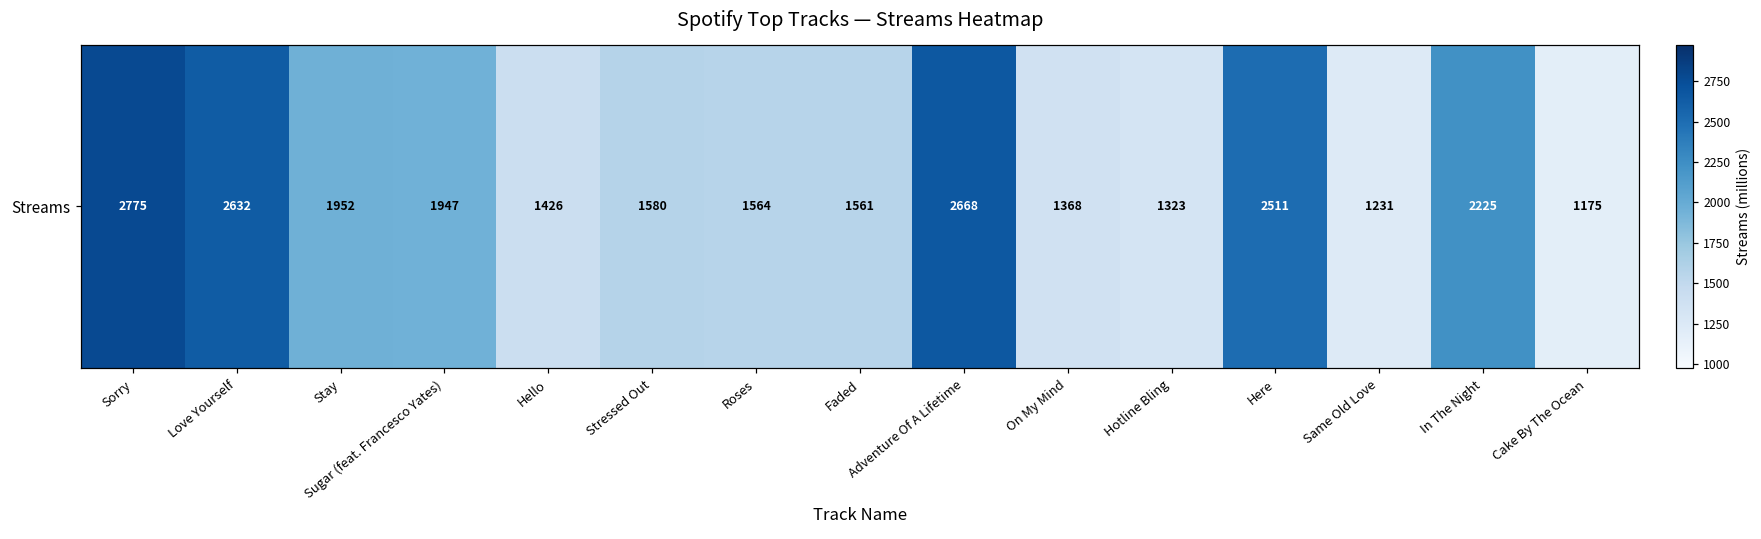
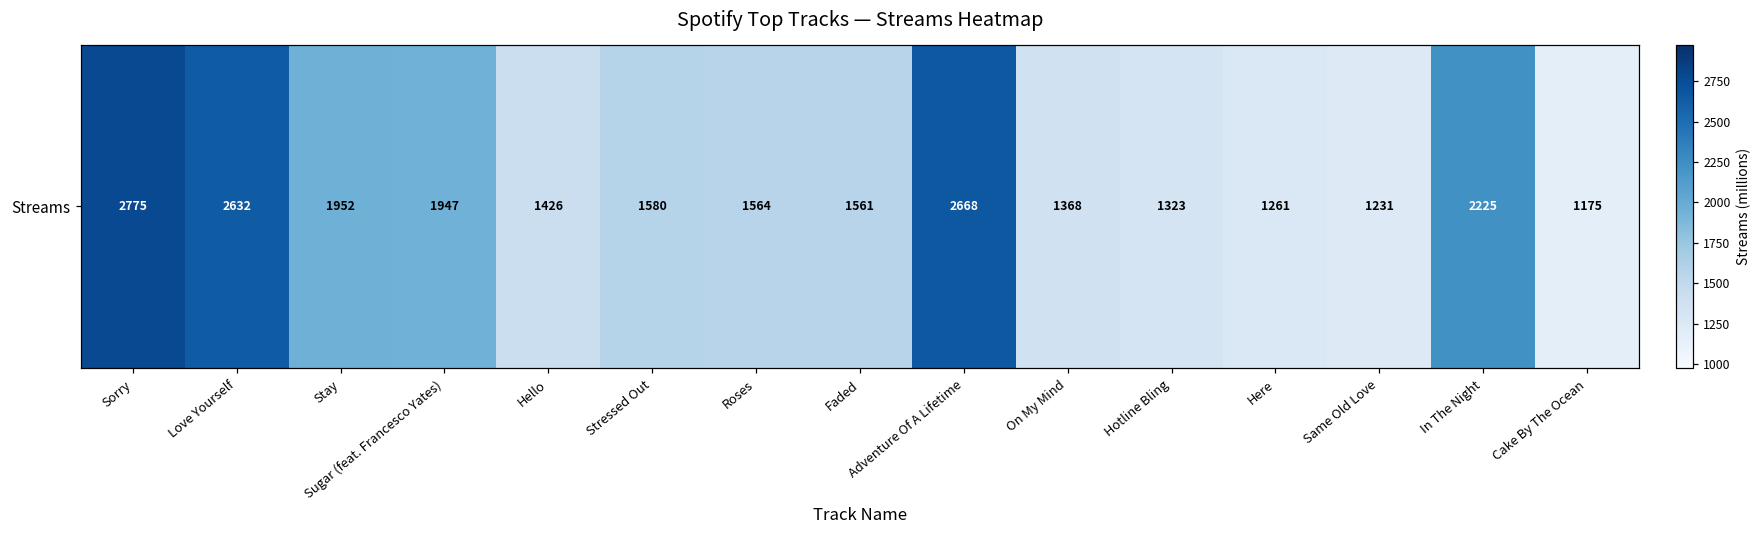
  {
    "Streams": {
      "Sorry": 2775,
      "Love Yourself": 2632,
      "Stay": 1952,
      "Sugar (feat. Francesco Yates)": 1947,
      "Hello": 1426,
      "Stressed Out": 1580,
      "Roses": 1564,
      "Faded": 1561,
      "Adventure Of A Lifetime": 2668,
      "On My Mind": 1368,
      "Hotline Bling": 1323,
-     "Here": 2511,
+     "Here": 1261,
      "Same Old Love": 1231,
      "In The Night": 2225,
      "Cake By The Ocean": 1175
    }
  }
